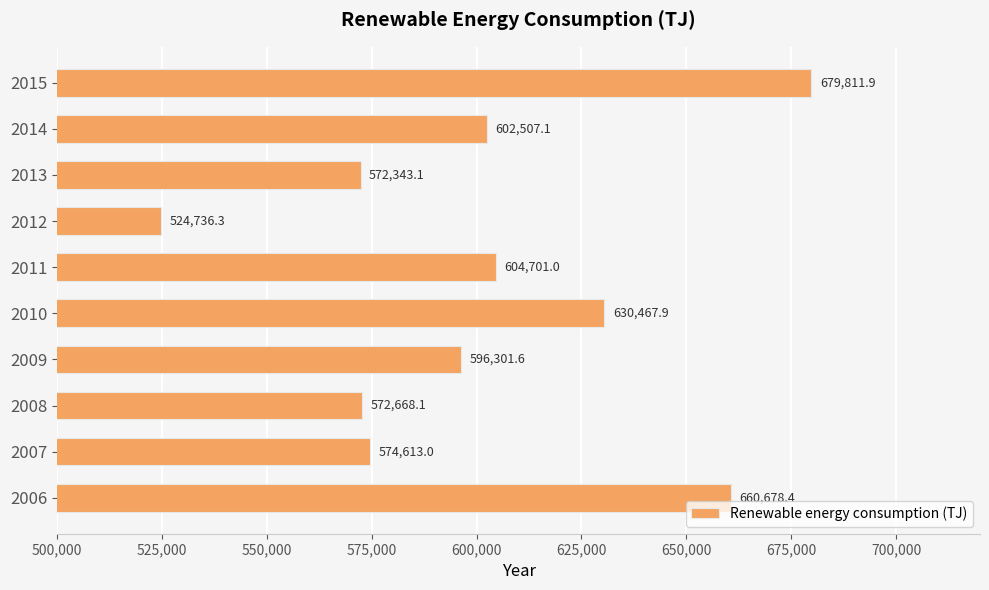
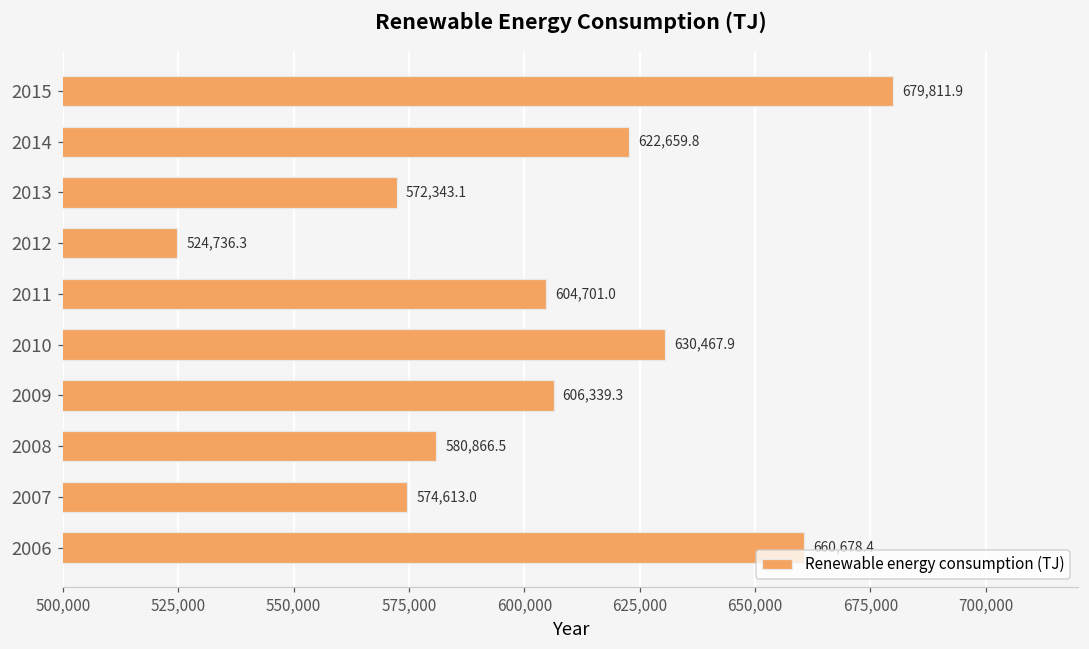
  {
    "2015": "679,811.9",
-   "2014": "602,507.1",
+   "2014": "622,659.8",
    "2013": "572,343.1",
    "2012": "524,736.3",
    "2011": "604,701.0",
    "2010": "630,467.9",
-   "2009": "596,301.6",
-   "2008": "572,668.1",
+   "2009": "606,339.3",
+   "2008": "580,866.5",
    "2007": "574,613.0"
  }
